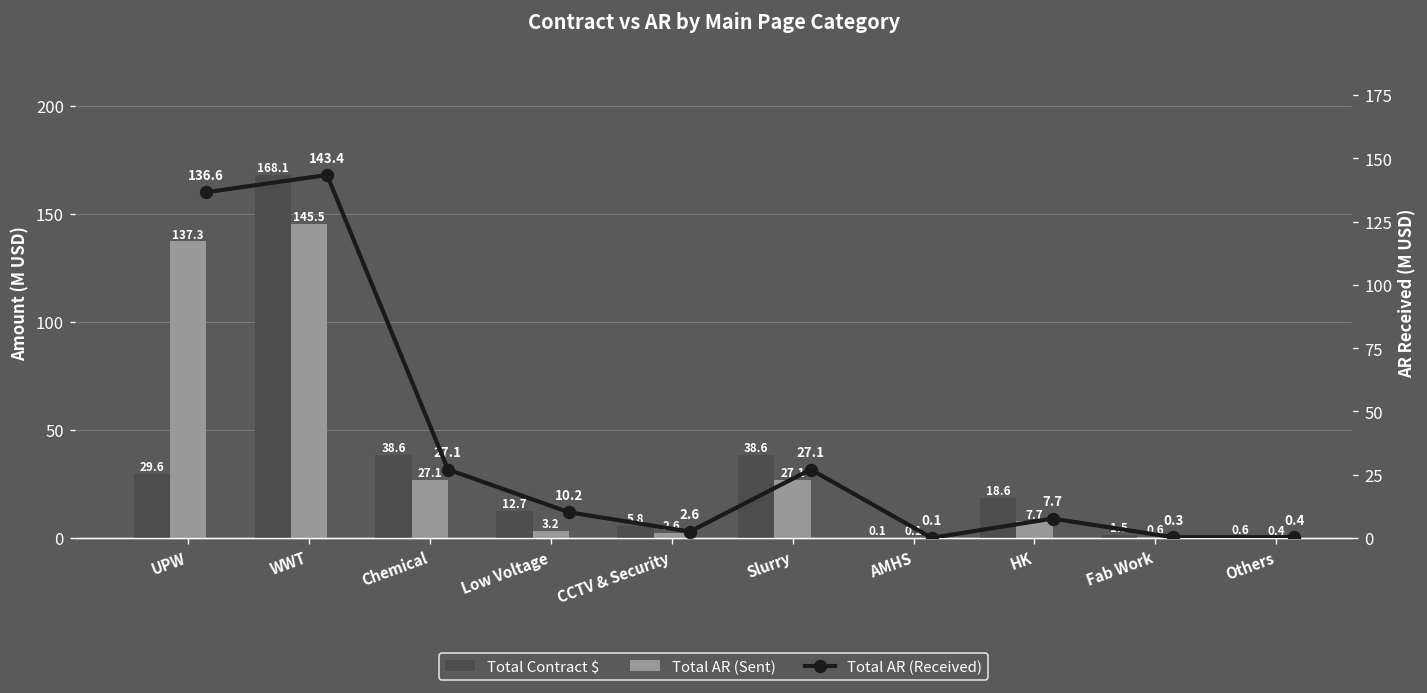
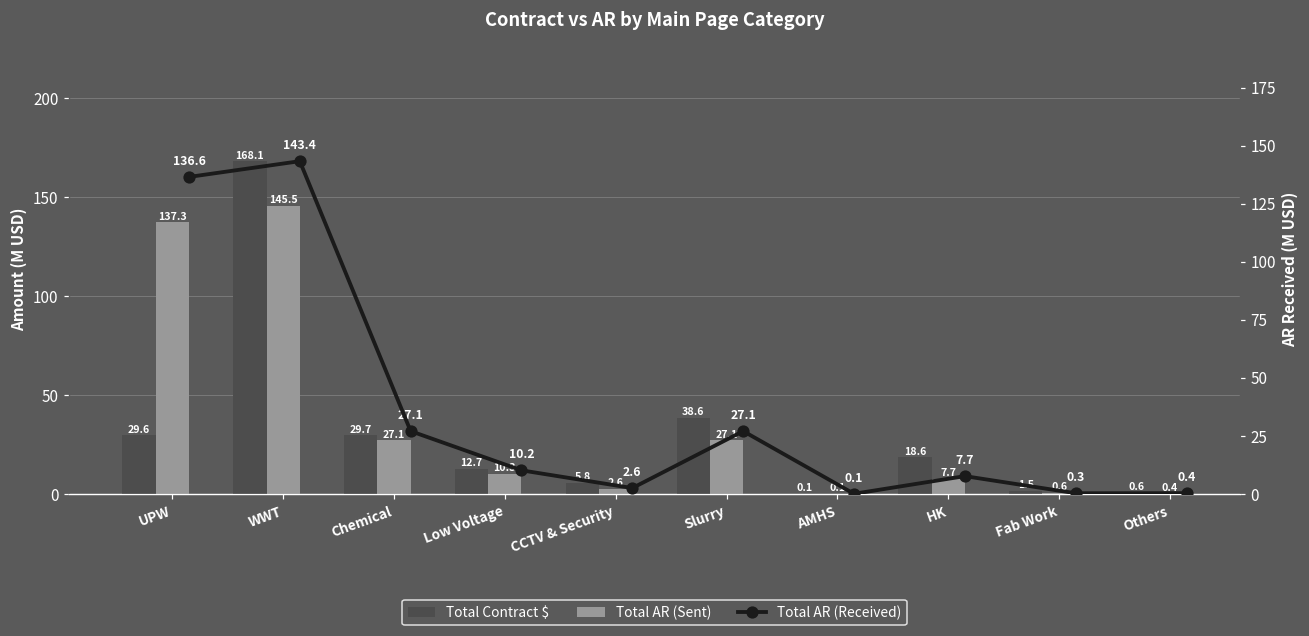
  {
    "Total Contract $": {
      "UPW": 29.6,
      "WWT": 168.1,
-     "Chemical": 38.6,
+     "Chemical": 29.7,
      "Low Voltage": 12.7,
      "CCTV & Security": 5.8,
      "Slurry": 38.6,
      "AMHS": 0.1,
      "HK": 18.6,
      "Fab Work": 1.5,
      "Others": 0.6
    },
    "Total AR (Sent)": {
      "UPW": 137.3,
      "WWT": 145.5,
      "Chemical": 27.1,
-     "Low Voltage": 3.2,
+     "Low Voltage": 10.3,
      "CCTV & Security": 2.6,
      "Slurry": 27.1,
      "AMHS": 0.1,
      "HK": 7.7,
      "Fab Work": 0.6,
      "Others": 0.4
    }
  }
